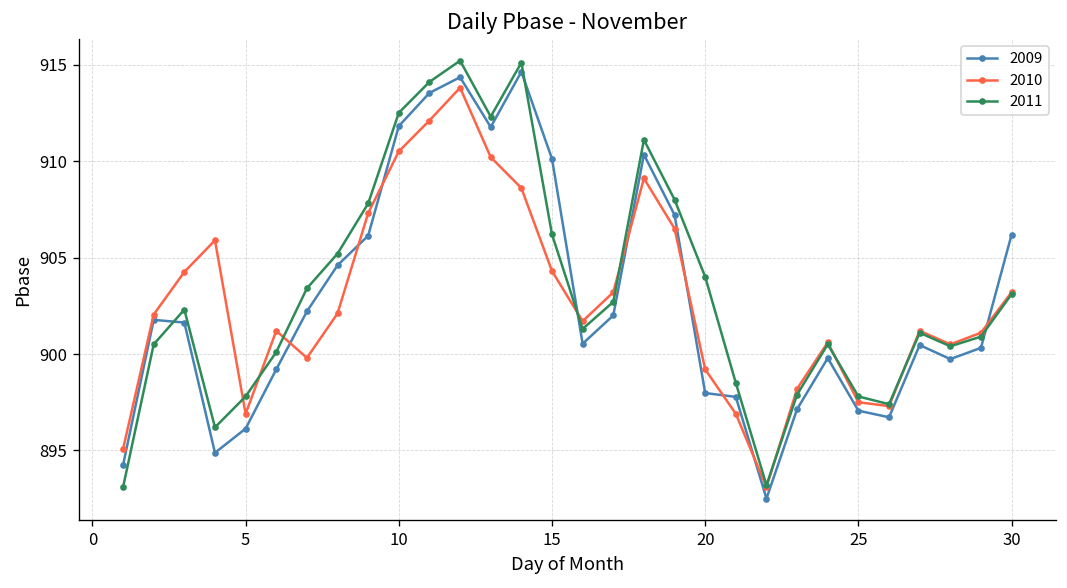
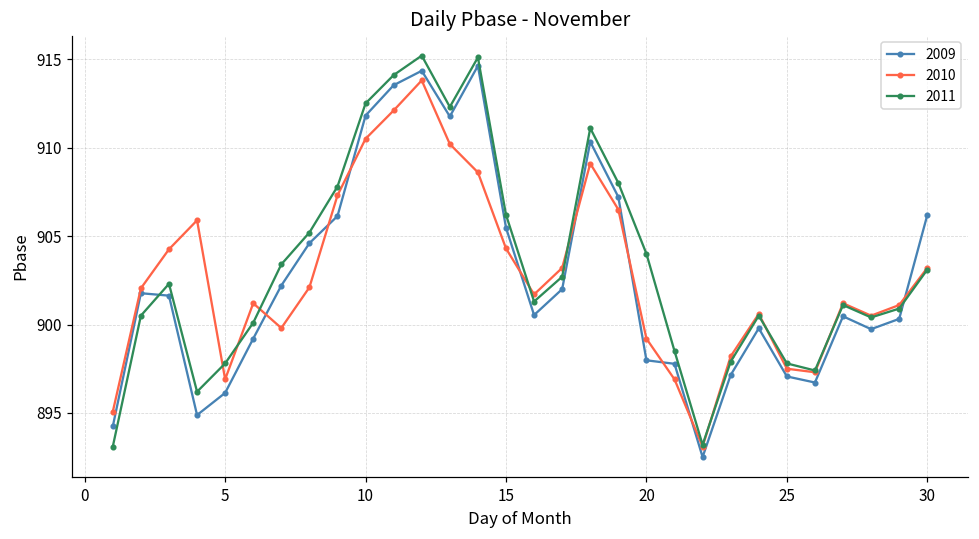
  {
    "2009": {
      "5": 896.1,
      "10": 911.8,
-     "15": 910.1,
+     "15": 905.5,
      "20": 898.0,
      "25": 897.1,
      "30": 906.2
    },
    "2010": {
      "5": 896.9,
      "10": 910.5,
      "15": 904.3,
      "20": 899.2,
      "25": 897.5
    },
    "2011": {
      "5": 897.8,
      "10": 912.5,
      "15": 906.2,
      "20": 904.0,
      "25": 897.8
    }
  }
